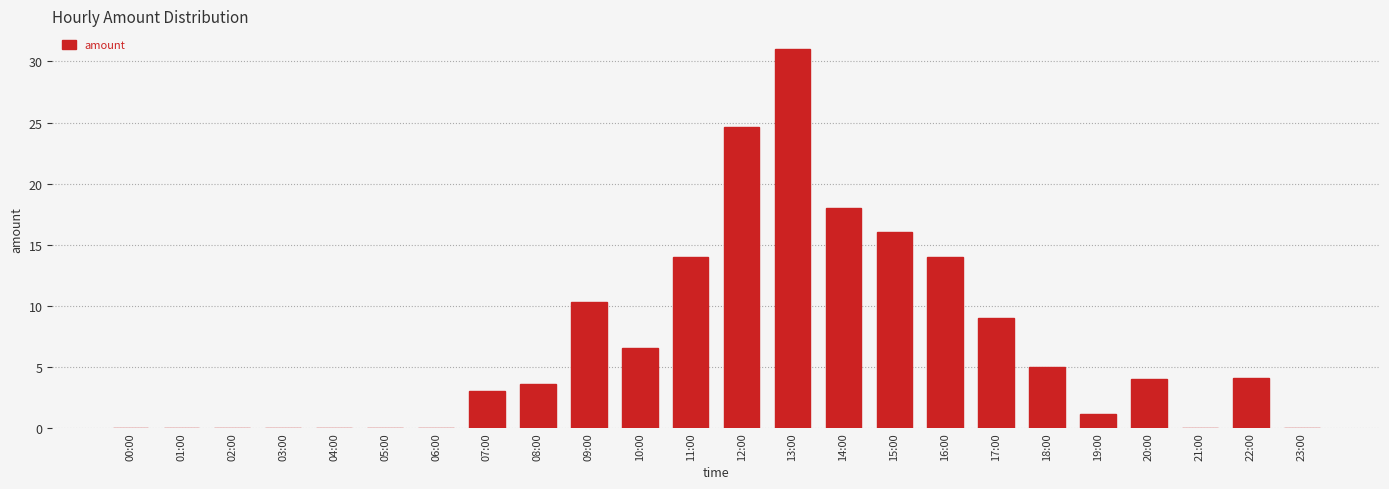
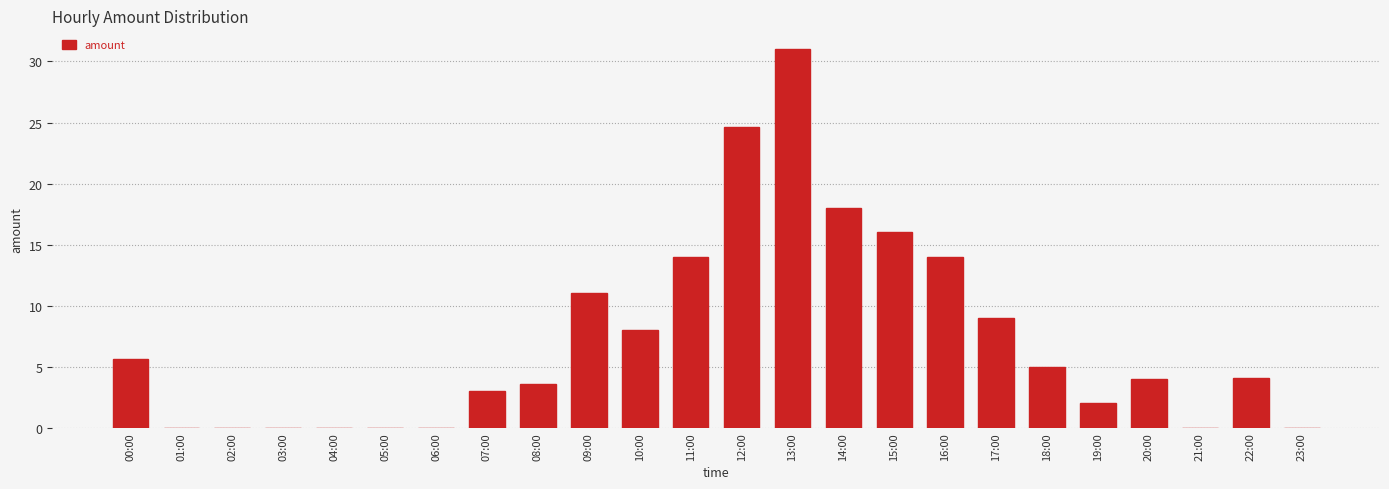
  {
-   "00:00": 0.0,
+   "00:00": 5.6,
    "01:00": 0.0,
    "02:00": 0.0,
    "03:00": 0.0,
    "04:00": 0.0,
    "05:00": 0.0,
    "06:00": 0.0,
    "07:00": 3.0,
    "08:00": 3.6,
-   "09:00": 10.3,
-   "10:00": 6.5,
+   "09:00": 11.0,
+   "10:00": 8.0,
    "11:00": 14.0,
    "12:00": 24.6,
    "13:00": 31.0,
    "14:00": 18.0,
    "15:00": 16.0,
    "16:00": 14.0,
    "17:00": 9.0,
    "18:00": 5.0,
-   "19:00": 1.1,
+   "19:00": 2.0,
    "20:00": 4.0,
    "21:00": 0.0,
    "22:00": 4.1,
    "23:00": 0.0
  }
